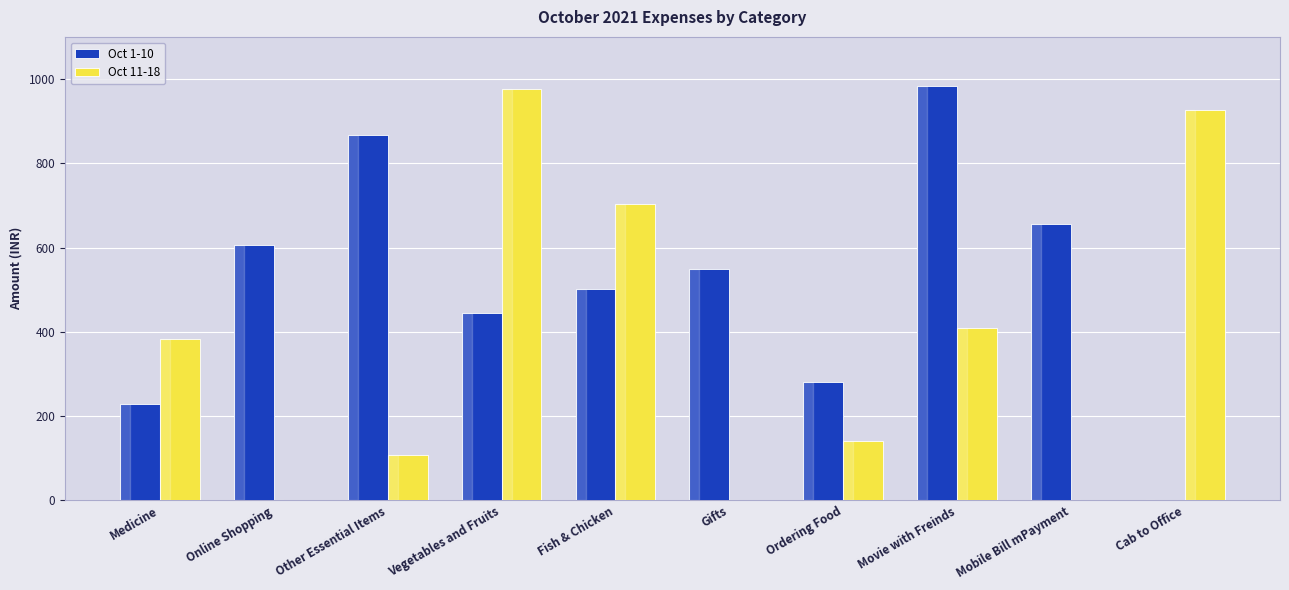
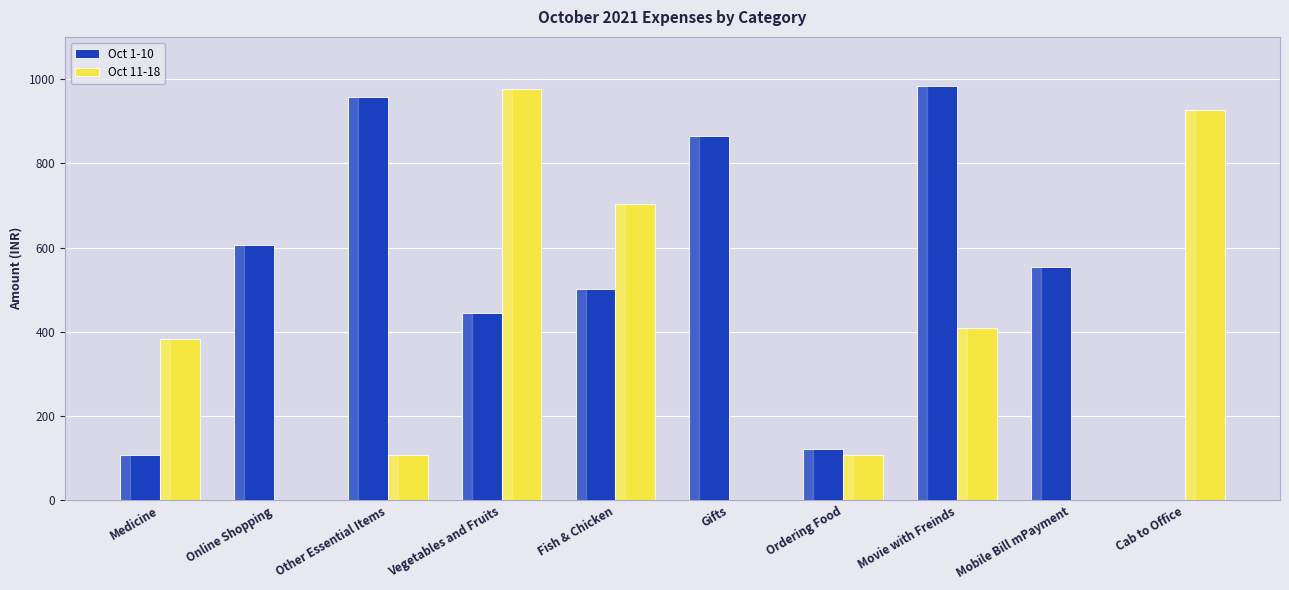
  {
    "Oct 1-10": {
-     "Medicine": 230,
+     "Medicine": 110,
      "Online Shopping": 610,
-     "Other Essential Items": 870,
+     "Other Essential Items": 960,
      "Vegetables and Fruits": 440,
      "Fish & Chicken": 500,
-     "Gifts": 550,
-     "Ordering Food": 280,
+     "Gifts": 870,
+     "Ordering Food": 120,
      "Movie with Freinds": 980,
-     "Mobile Bill mPayment": 660,
+     "Mobile Bill mPayment": 560,
      "Cab to Office": 0
    },
    "Oct 11-18": {
      "Medicine": 380,
      "Online Shopping": 0,
      "Other Essential Items": 110,
      "Vegetables and Fruits": 980,
      "Fish & Chicken": 700,
      "Gifts": 0,
-     "Ordering Food": 140,
+     "Ordering Food": 110,
      "Movie with Freinds": 410,
      "Mobile Bill mPayment": 0,
      "Cab to Office": 930
    }
  }
